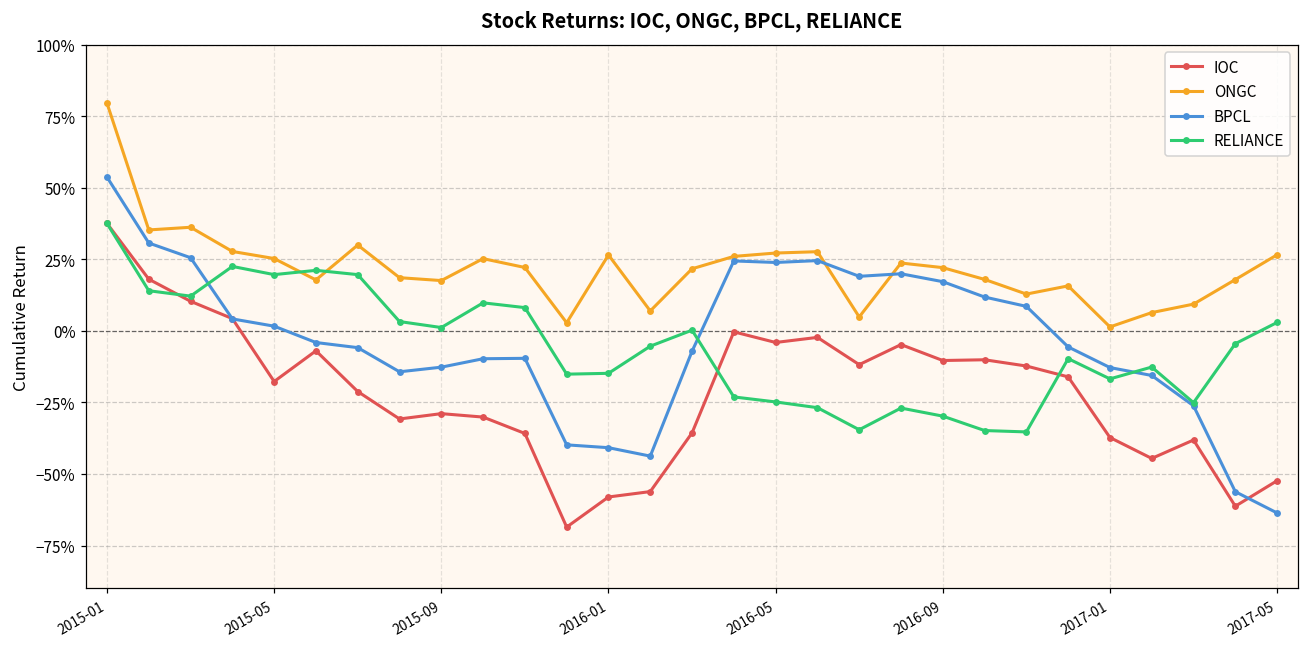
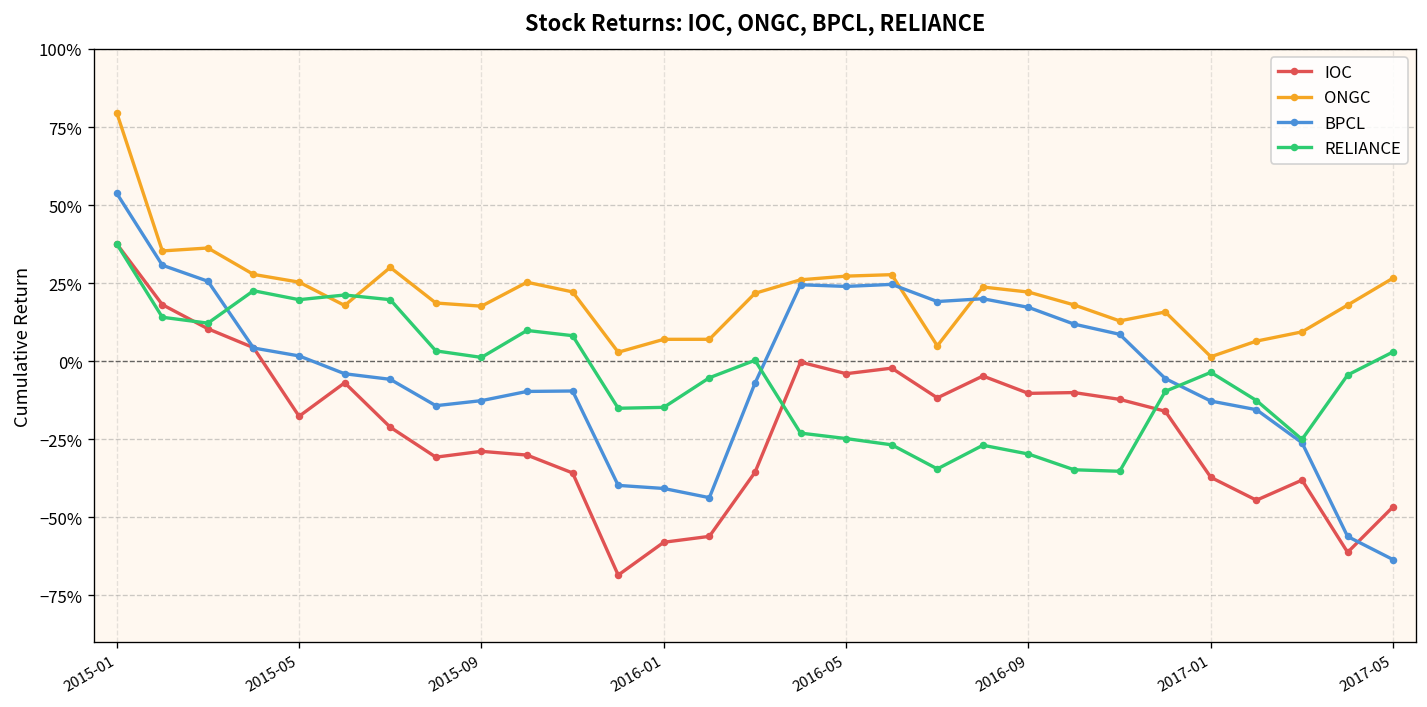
  {
    "IOC": {
      "2015-05": "-18%",
      "2015-09": "-29%",
      "2016-01": "-58%",
      "2016-05": "-4%",
      "2016-09": "-10%",
      "2017-01": "-37%",
-     "2017-05": "-52%"
+     "2017-05": "-47%"
    },
    "ONGC": {
      "2015-01": "80%",
      "2015-05": "25%",
      "2015-09": "18%",
-     "2016-01": "27%",
+     "2016-01": "7%",
      "2016-05": "27%",
      "2016-09": "22%",
      "2017-01": "1%",
      "2017-05": "27%"
    },
    "BPCL": {
      "2015-01": "54%",
      "2015-05": "2%",
      "2015-09": "-13%",
      "2016-01": "-41%",
      "2016-05": "24%",
      "2016-09": "17%",
      "2017-01": "-13%",
      "2017-05": "-64%"
    },
    "RELIANCE": {
      "2015-05": "20%",
      "2015-09": "1%",
      "2016-01": "-15%",
      "2016-05": "-25%",
      "2016-09": "-30%",
-     "2017-01": "-17%",
+     "2017-01": "-4%",
      "2017-05": "3%"
    }
  }
